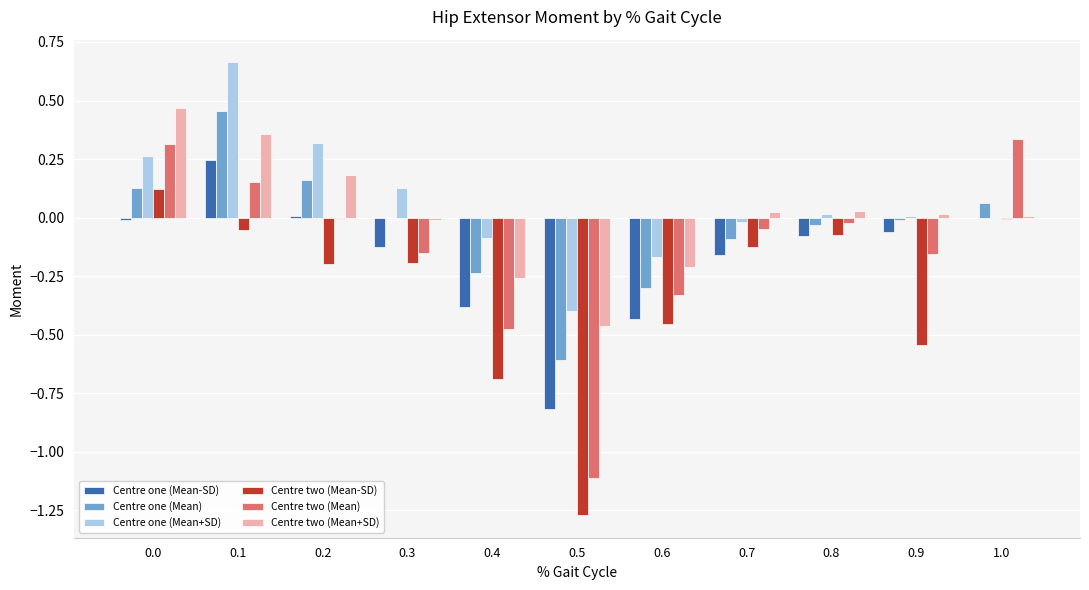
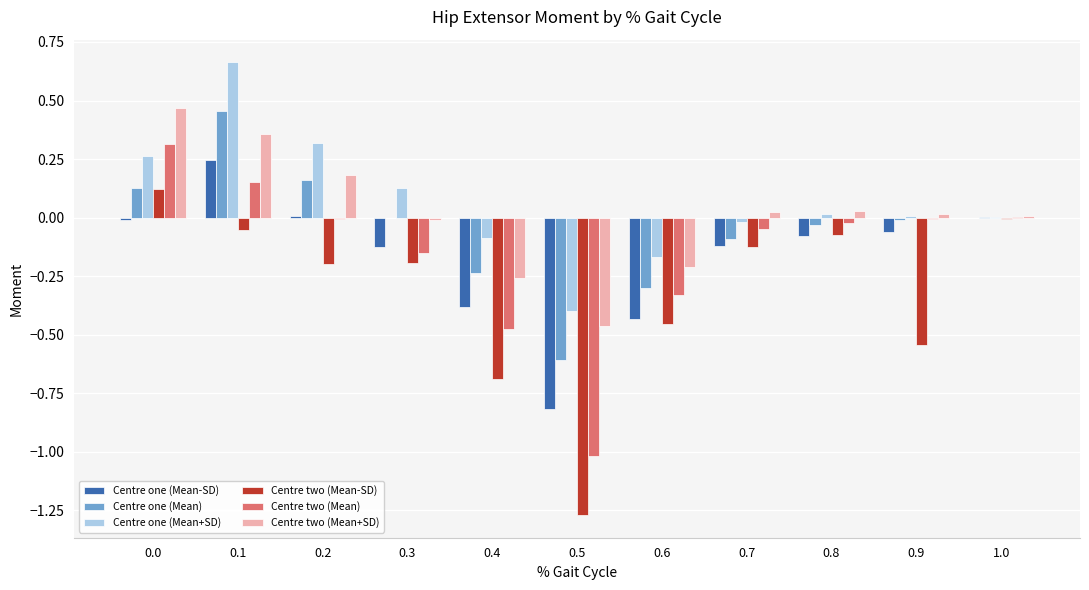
  {
    "Centre one (Mean-SD)": {
      "0.1": 0.25,
      "0.3": -0.13,
      "0.4": -0.38,
      "0.5": -0.82,
      "0.6": -0.43,
-     "0.7": -0.16,
+     "0.7": -0.12,
      "0.8": -0.08,
      "0.9": -0.06
    },
    "Centre one (Mean)": {
      "0.0": 0.13,
      "0.1": 0.45,
      "0.2": 0.16,
      "0.4": -0.23,
      "0.5": -0.61,
      "0.6": -0.30,
      "0.7": -0.09,
      "0.8": -0.03,
-     "1.0": 0.06
+     "1.0": 0.00
    },
    "Centre one (Mean+SD)": {
      "0.0": 0.26,
      "0.1": 0.66,
      "0.2": 0.32,
      "0.3": 0.13,
      "0.4": -0.09,
      "0.5": -0.40,
      "0.6": -0.17,
      "0.7": -0.02,
      "0.8": 0.02
    },
    "Centre two (Mean-SD)": {
      "0.0": 0.12,
      "0.1": -0.05,
      "0.2": -0.20,
      "0.3": -0.19,
      "0.4": -0.69,
      "0.5": -1.27,
      "0.6": -0.45,
      "0.7": -0.13,
      "0.8": -0.07,
      "0.9": -0.54
    },
    "Centre two (Mean)": {
      "0.0": 0.32,
      "0.1": 0.15,
      "0.3": -0.15,
      "0.4": -0.47,
-     "0.5": -1.11,
+     "0.5": -1.02,
      "0.6": -0.33,
      "0.7": -0.05,
      "0.8": -0.02,
-     "0.9": -0.15,
-     "1.0": 0.34
+     "0.9": -0.01,
+     "1.0": 0.00
    },
    "Centre two (Mean+SD)": {
      "0.0": 0.47,
      "0.1": 0.36,
      "0.2": 0.18,
      "0.3": -0.01,
      "0.4": -0.26,
      "0.5": -0.46,
      "0.6": -0.21,
      "0.7": 0.03,
      "0.8": 0.03,
      "0.9": 0.02
    }
  }
